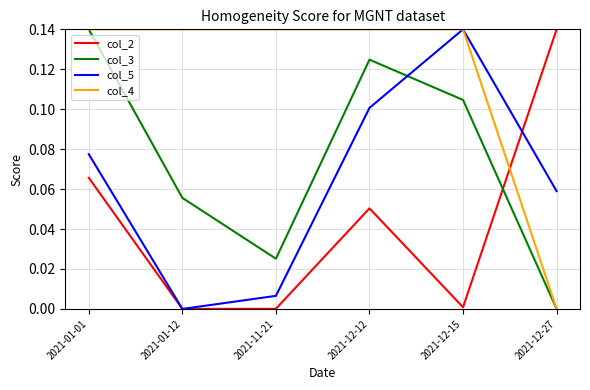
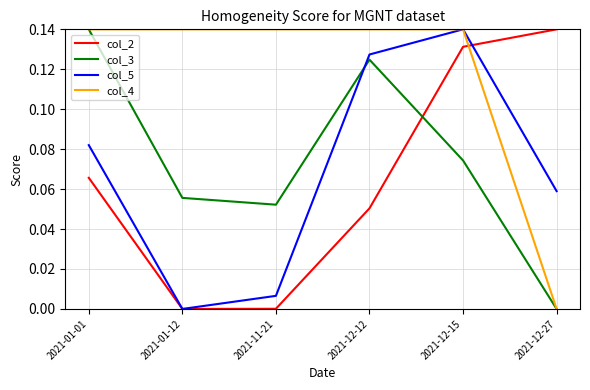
  {
    "col_2": {
      "2021-01-01": 0.066,
      "2021-11-21": 0.000,
      "2021-12-12": 0.050,
-     "2021-12-15": 0.001,
+     "2021-12-15": 0.131,
      "2021-12-27": 0.140
    },
    "col_3": {
      "2021-01-12": 0.056,
-     "2021-11-21": 0.025,
+     "2021-11-21": 0.052,
      "2021-12-12": 0.125,
-     "2021-12-15": 0.105
+     "2021-12-15": 0.074
    },
    "col_5": {
-     "2021-01-01": 0.077,
+     "2021-01-01": 0.082,
      "2021-11-21": 0.007,
-     "2021-12-12": 0.101,
+     "2021-12-12": 0.127,
      "2021-12-27": 0.059
    },
    "col_4": {
      "2021-01-12": 0.140,
      "2021-11-21": 0.140,
      "2021-12-12": 0.140
    }
  }
